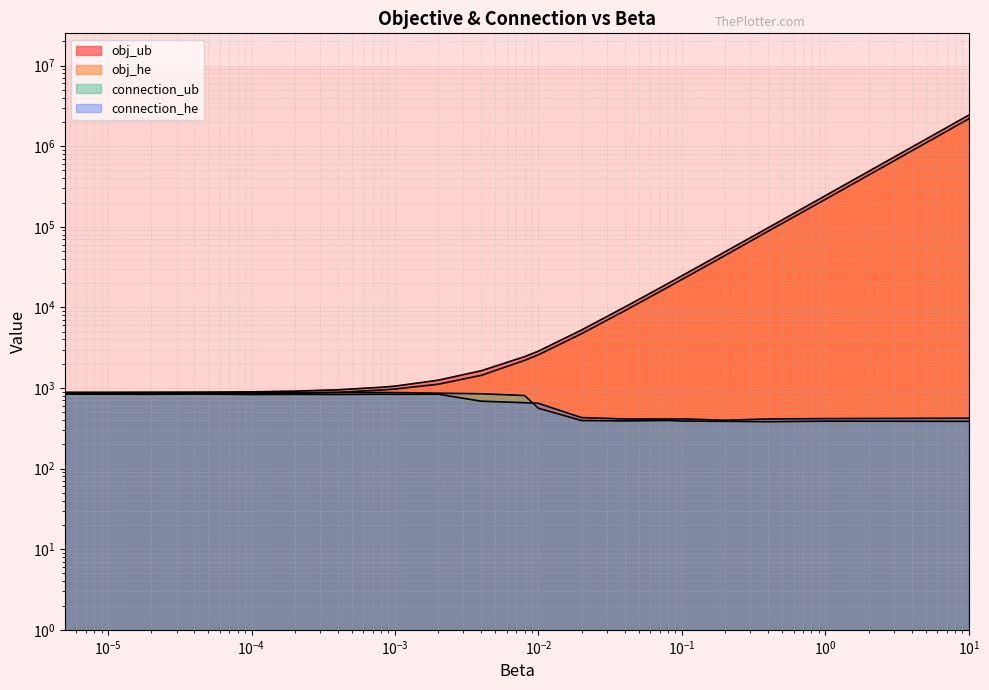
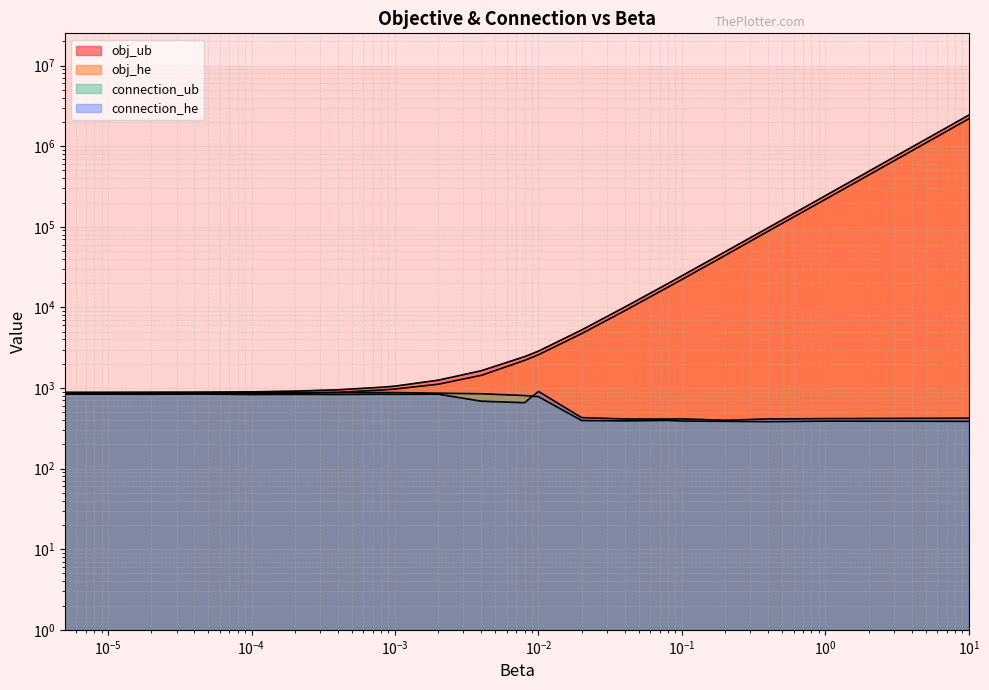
  {
    "obj_ub": {
      "10^-3": 1100,
      "10^-2": 2900,
      "10^-1": 25000,
      "10^0": 240000,
      "10^1": 2400000
    },
    "obj_he": {
      "10^-3": 1000,
      "10^-2": 2600,
      "10^-1": 22000,
      "10^0": 220000,
      "10^1": 2200000
    },
    "connection_ub": {
-     "10^-2": 600,
+     "10^-2": 800,
      "10^1": 400
    },
    "connection_he": {
-     "10^-2": 600,
+     "10^-2": 900,
      "10^1": 400
    }
  }
